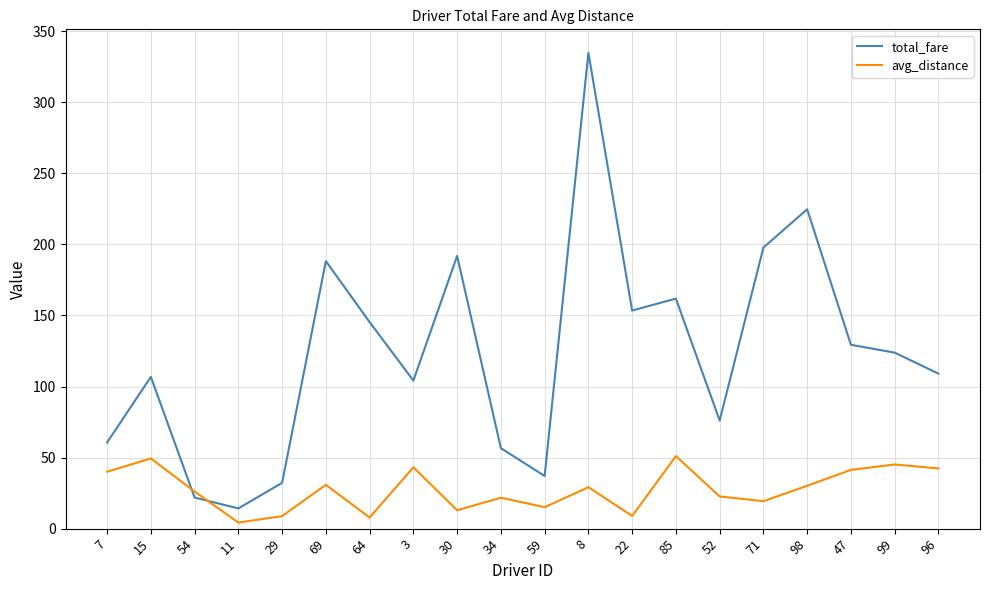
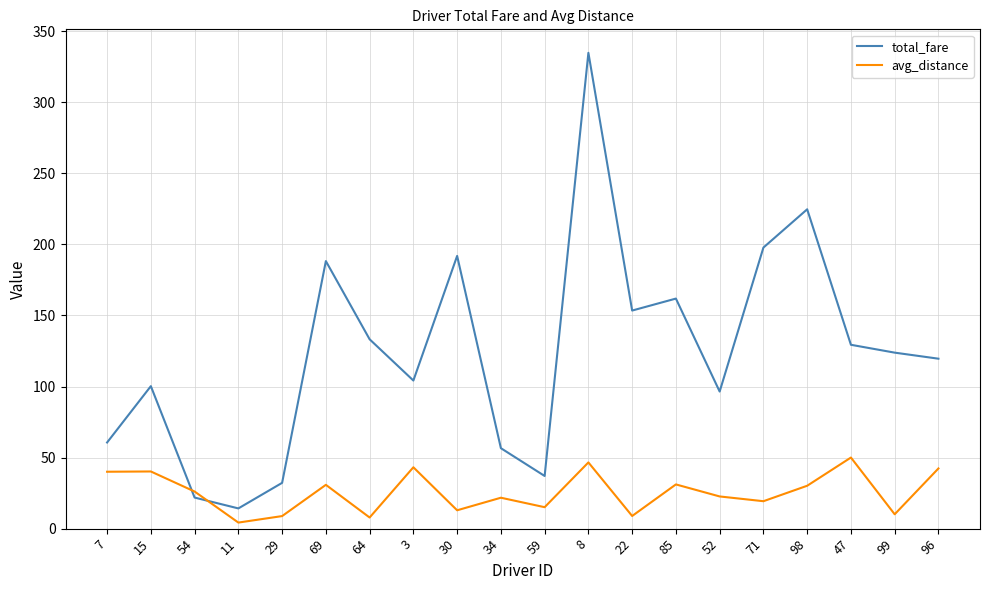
  {
    "total_fare": {
      "7": 61,
-     "15": 107,
+     "15": 100,
      "54": 22,
      "11": 14,
      "29": 32,
      "69": 188,
-     "64": 145,
+     "64": 133,
      "3": 104,
      "30": 192,
      "34": 57,
      "59": 37,
      "8": 335,
      "22": 153,
      "85": 162,
-     "52": 76,
+     "52": 96,
      "71": 198,
      "98": 225,
      "47": 129,
      "99": 124,
-     "96": 109
+     "96": 120
    },
    "avg_distance": {
      "7": 40,
-     "15": 49,
+     "15": 40,
      "54": 26,
      "11": 4,
      "29": 9,
      "69": 31,
      "64": 8,
      "3": 43,
      "30": 13,
      "34": 22,
      "59": 15,
-     "8": 29,
+     "8": 47,
      "22": 9,
-     "85": 51,
+     "85": 31,
      "52": 23,
      "71": 19,
      "98": 30,
-     "47": 41,
-     "99": 45,
+     "47": 50,
+     "99": 10,
      "96": 42
    }
  }
